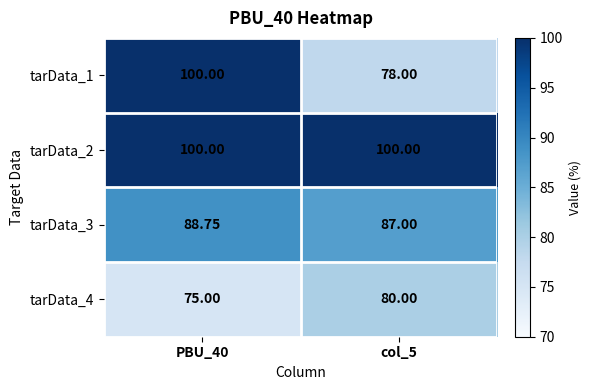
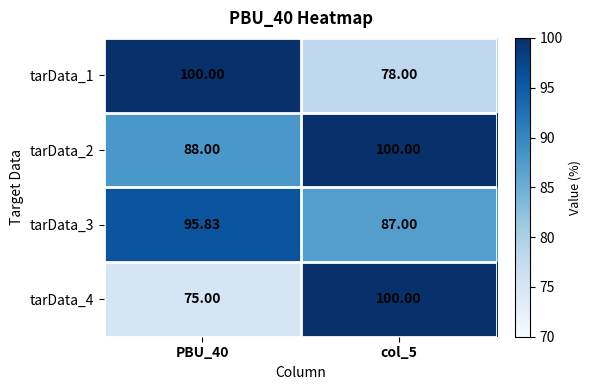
  {
    "tarData_1": {
      "PBU_40": 100.00,
      "col_5": 78.00
    },
    "tarData_2": {
-     "PBU_40": 100.00,
+     "PBU_40": 88.00,
      "col_5": 100.00
    },
    "tarData_3": {
-     "PBU_40": 88.75,
+     "PBU_40": 95.83,
      "col_5": 87.00
    },
    "tarData_4": {
      "PBU_40": 75.00,
-     "col_5": 80.00
+     "col_5": 100.00
    }
  }
